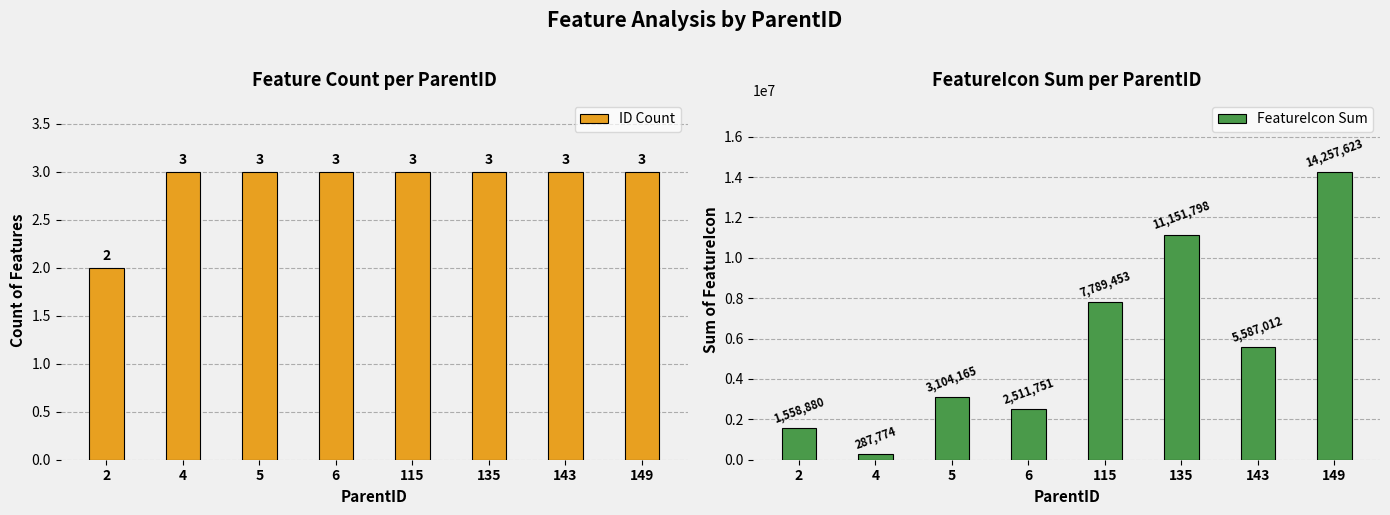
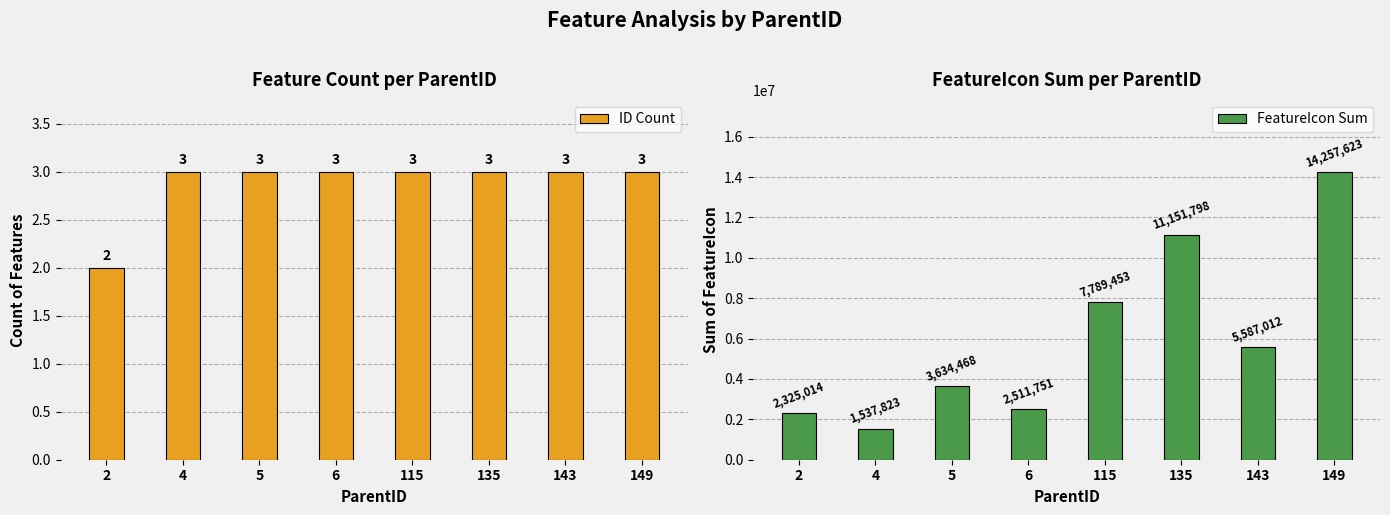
  {
    "Feature Count per ParentID": {
      "2": "2",
      "4": "3",
      "5": "3",
      "6": "3",
      "115": "3",
      "135": "3",
      "143": "3",
      "149": "3"
    },
    "FeatureIcon Sum per ParentID": {
-     "2": "1,558,880",
-     "4": "287,774",
-     "5": "3,104,165",
+     "2": "2,325,014",
+     "4": "1,537,823",
+     "5": "3,634,468",
      "6": "2,511,751",
      "115": "7,789,453",
      "135": "11,151,798",
      "143": "5,587,012",
      "149": "14,257,623"
    }
  }
